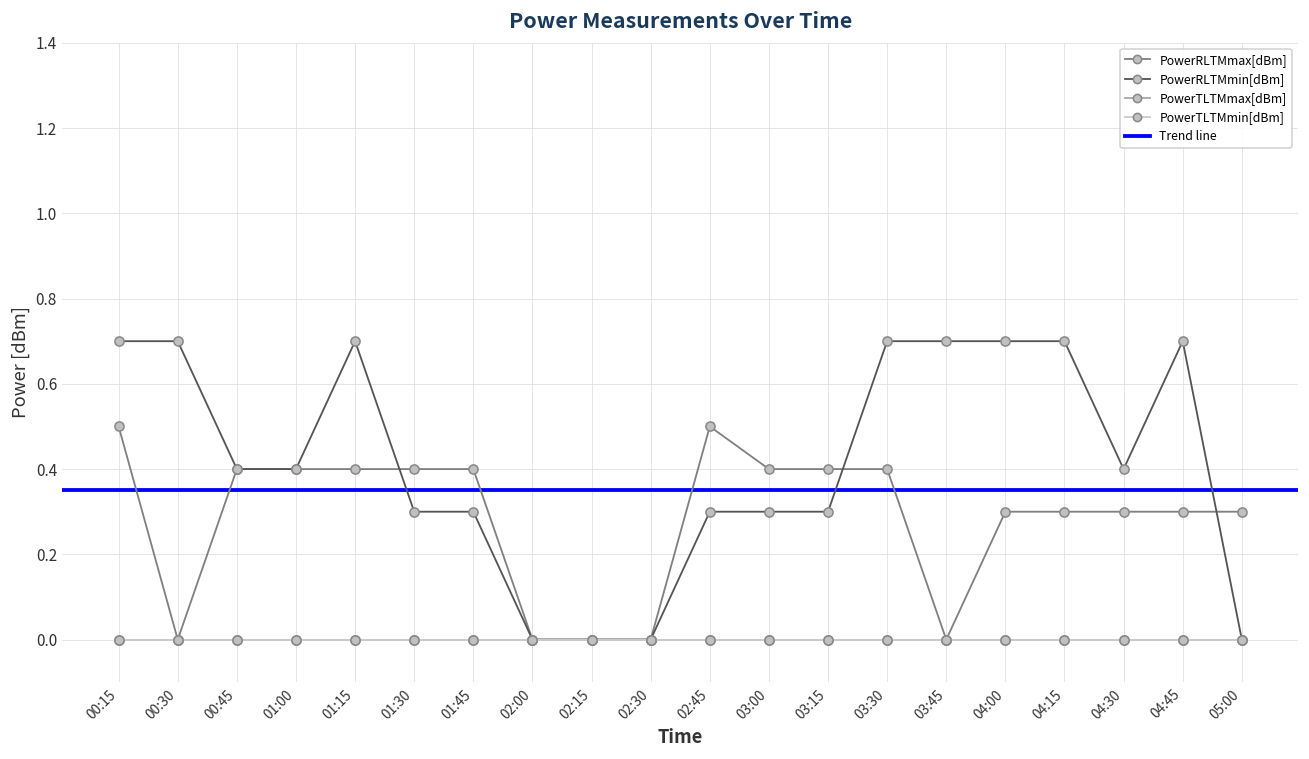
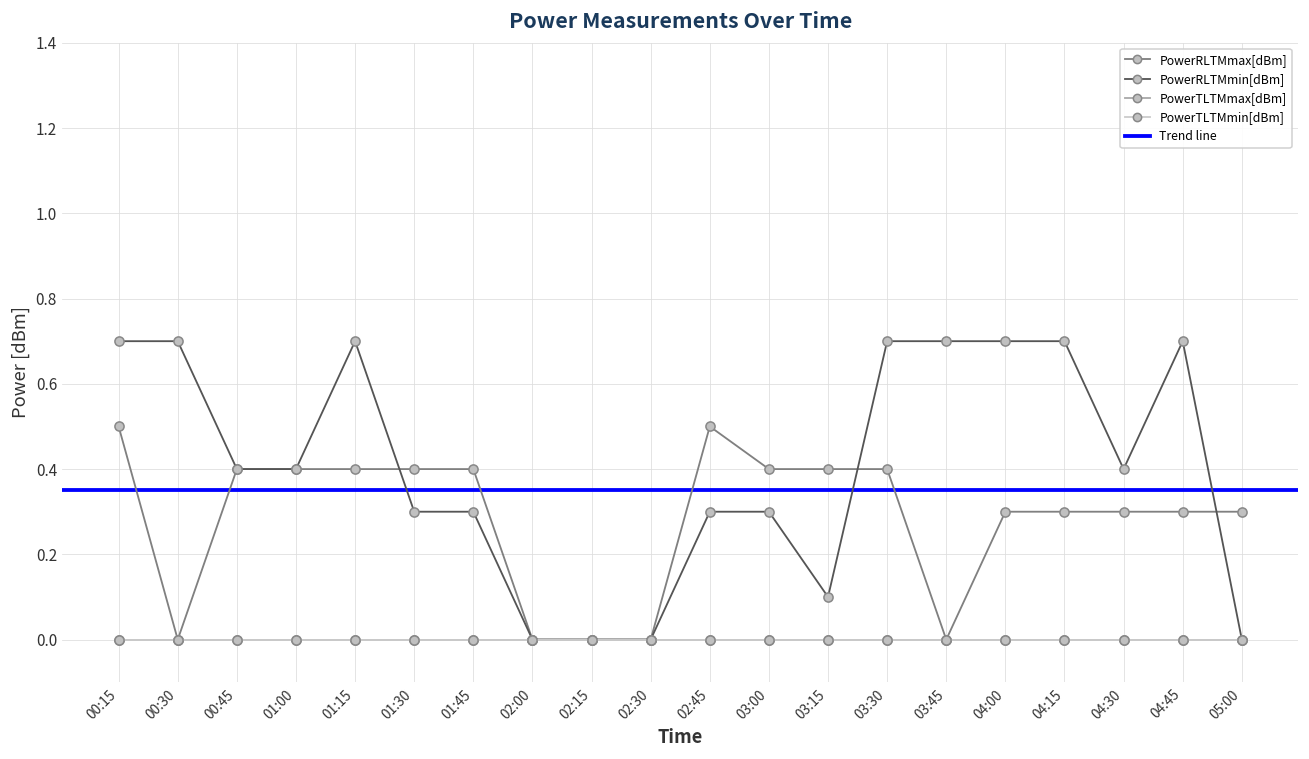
  {
    "PowerRLTMmax[dBm]": {
      "00:15": 0.5,
      "01:15": 0.4,
      "01:30": 0.4,
      "01:45": 0.4,
      "02:45": 0.5,
      "03:00": 0.4,
      "03:15": 0.4,
      "03:30": 0.4,
      "04:00": 0.3,
      "04:15": 0.3,
      "04:30": 0.3,
      "04:45": 0.3,
      "05:00": 0.3
    },
    "PowerRLTMmin[dBm]": {
      "00:15": 0.7,
      "00:30": 0.7,
      "01:15": 0.7,
      "01:30": 0.3,
      "01:45": 0.3,
      "02:45": 0.3,
      "03:00": 0.3,
-     "03:15": 0.3,
+     "03:15": 0.1,
      "03:30": 0.7,
      "03:45": 0.7,
      "04:00": 0.7,
      "04:15": 0.7,
      "04:30": 0.4,
      "04:45": 0.7
    },
    "PowerTLTMmin[dBm]": {
      "00:15": 0.0,
      "00:45": 0.0,
      "01:00": 0.0,
      "01:15": 0.0,
      "01:30": 0.0,
      "01:45": 0.0,
      "02:45": 0.0,
      "03:00": 0.0,
      "03:15": 0.0,
      "03:30": 0.0,
      "04:00": 0.0,
      "04:15": 0.0,
      "04:30": 0.0,
      "04:45": 0.0
    }
  }
